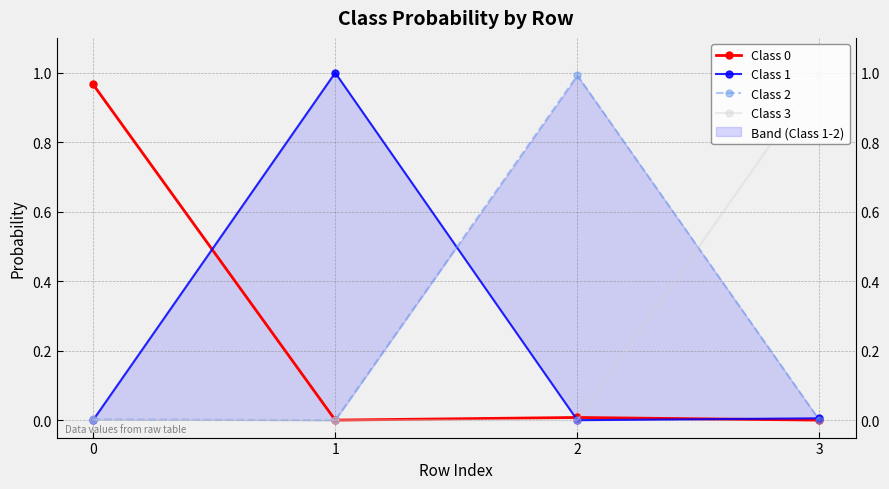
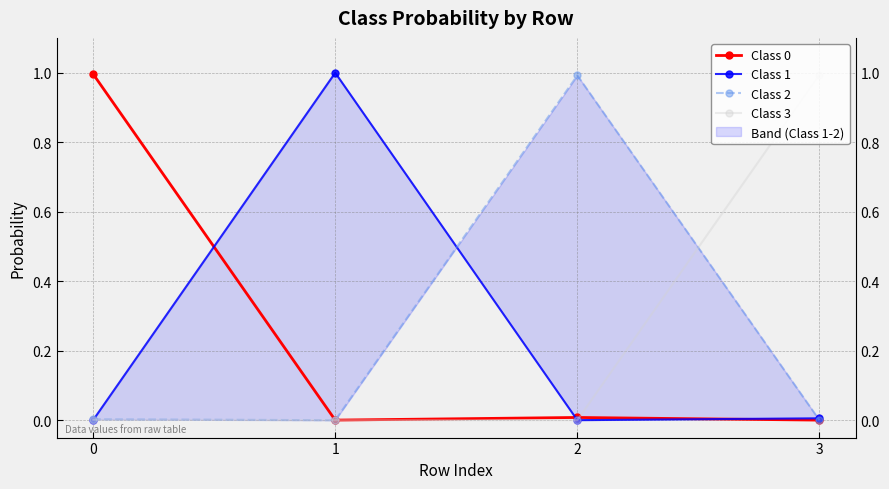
  {
    "Class 0": {
-     "0": 0.97,
+     "0": 1.00,
      "2": 0.01
    }
  }
